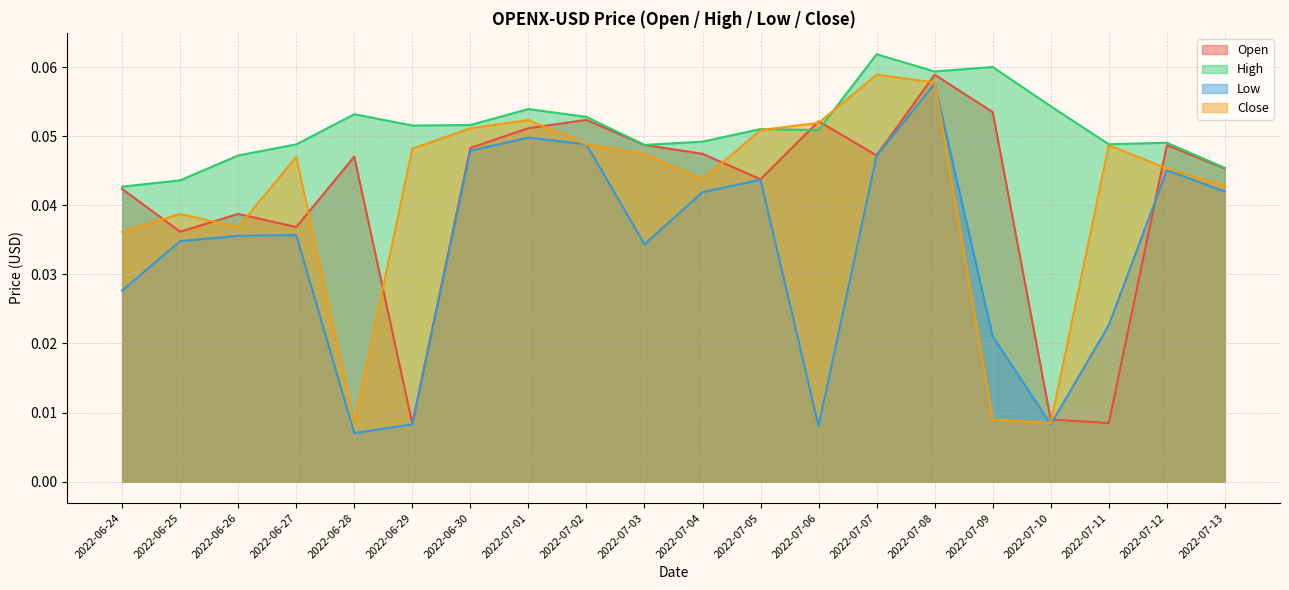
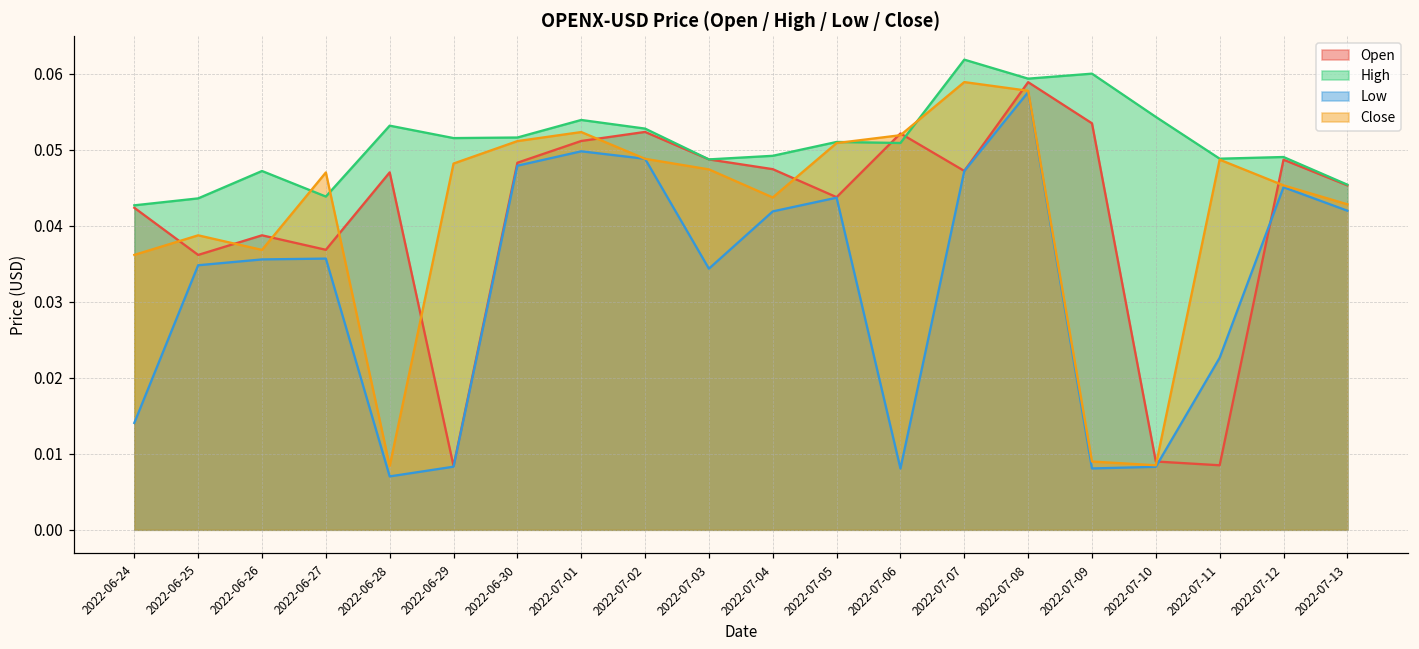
  {
    "Open": {
      "2022-06-25": 0.036,
      "2022-06-26": 0.039,
      "2022-06-27": 0.037,
      "2022-06-28": 0.047,
      "2022-06-30": 0.048,
      "2022-07-01": 0.051,
      "2022-07-02": 0.052,
      "2022-07-04": 0.047,
      "2022-07-08": 0.059,
      "2022-07-09": 0.054,
      "2022-07-10": 0.009,
      "2022-07-11": 0.008
    },
    "High": {
      "2022-06-25": 0.044,
      "2022-06-26": 0.047,
-     "2022-06-27": 0.049,
+     "2022-06-27": 0.044,
      "2022-06-28": 0.053,
      "2022-06-29": 0.052,
      "2022-06-30": 0.052,
      "2022-07-01": 0.054,
      "2022-07-02": 0.053,
      "2022-07-04": 0.049,
      "2022-07-06": 0.051,
      "2022-07-07": 0.062,
      "2022-07-08": 0.059,
      "2022-07-09": 0.060,
      "2022-07-10": 0.054
    },
    "Low": {
-     "2022-06-24": 0.028,
+     "2022-06-24": 0.014,
      "2022-06-25": 0.035,
      "2022-06-26": 0.036,
      "2022-06-27": 0.036,
      "2022-06-28": 0.007,
      "2022-06-30": 0.048,
      "2022-07-01": 0.050,
      "2022-07-03": 0.034,
      "2022-07-04": 0.042,
      "2022-07-06": 0.008,
-     "2022-07-09": 0.021,
+     "2022-07-09": 0.008,
      "2022-07-11": 0.023,
      "2022-07-13": 0.042
    },
    "Close": {
      "2022-06-24": 0.036,
      "2022-06-25": 0.039,
      "2022-06-26": 0.037,
      "2022-06-27": 0.047,
      "2022-06-28": 0.008,
      "2022-06-29": 0.048,
      "2022-06-30": 0.051,
      "2022-07-01": 0.052,
      "2022-07-03": 0.047,
      "2022-07-04": 0.044,
      "2022-07-07": 0.059,
      "2022-07-09": 0.009,
      "2022-07-13": 0.043
    }
  }
